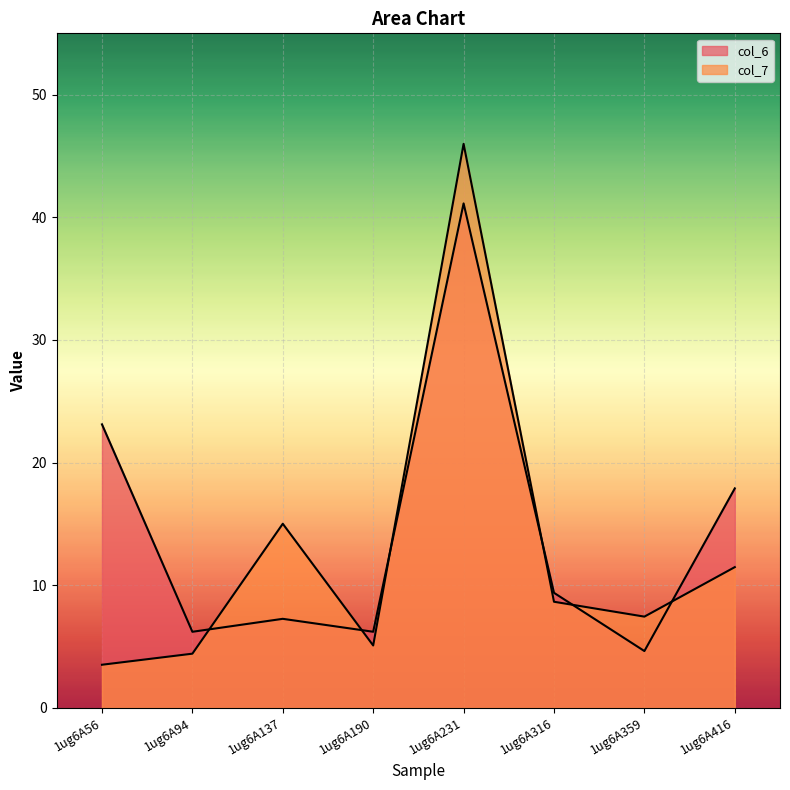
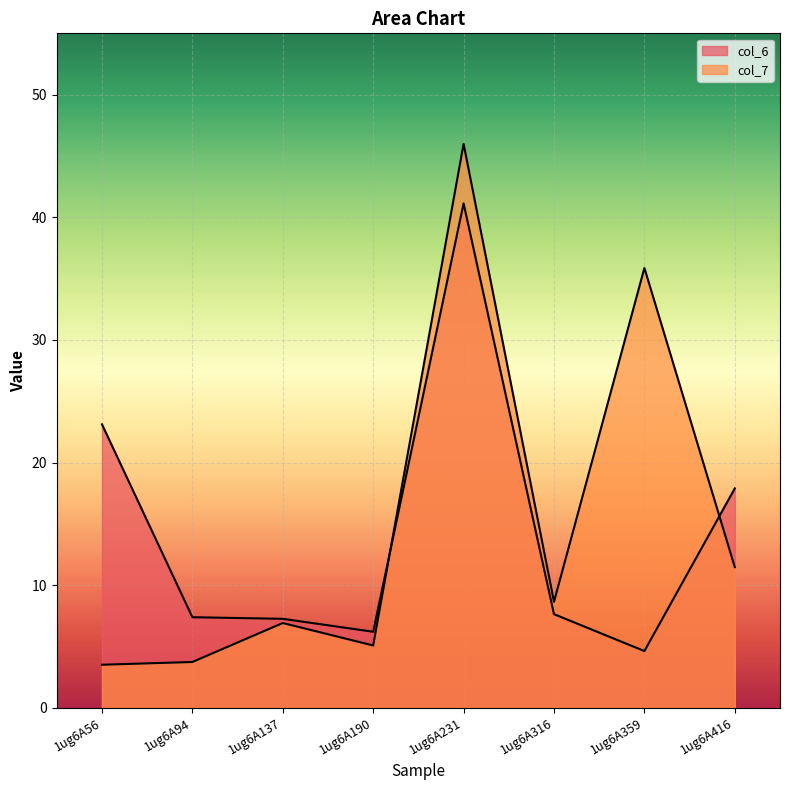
  {
    "col_6": {
      "1ug6A56": 23.1,
-     "1ug6A94": 6.2,
+     "1ug6A94": 7.4,
      "1ug6A137": 7.3,
      "1ug6A190": 6.2,
      "1ug6A231": 41.1,
-     "1ug6A316": 9.4,
+     "1ug6A316": 7.6,
      "1ug6A359": 4.6,
      "1ug6A416": 17.9
    },
    "col_7": {
      "1ug6A56": 3.5,
-     "1ug6A94": 4.4,
-     "1ug6A137": 15.0,
+     "1ug6A94": 3.7,
+     "1ug6A137": 6.9,
      "1ug6A190": 5.1,
      "1ug6A231": 46.0,
      "1ug6A316": 8.7,
-     "1ug6A359": 7.4,
+     "1ug6A359": 35.9,
      "1ug6A416": 11.5
    }
  }
